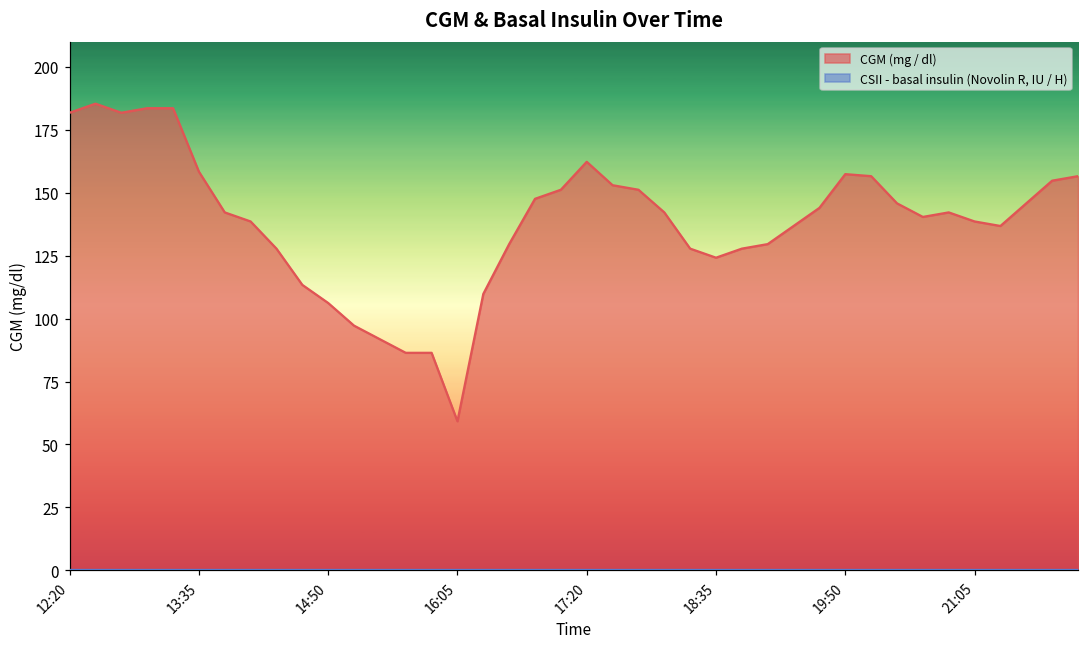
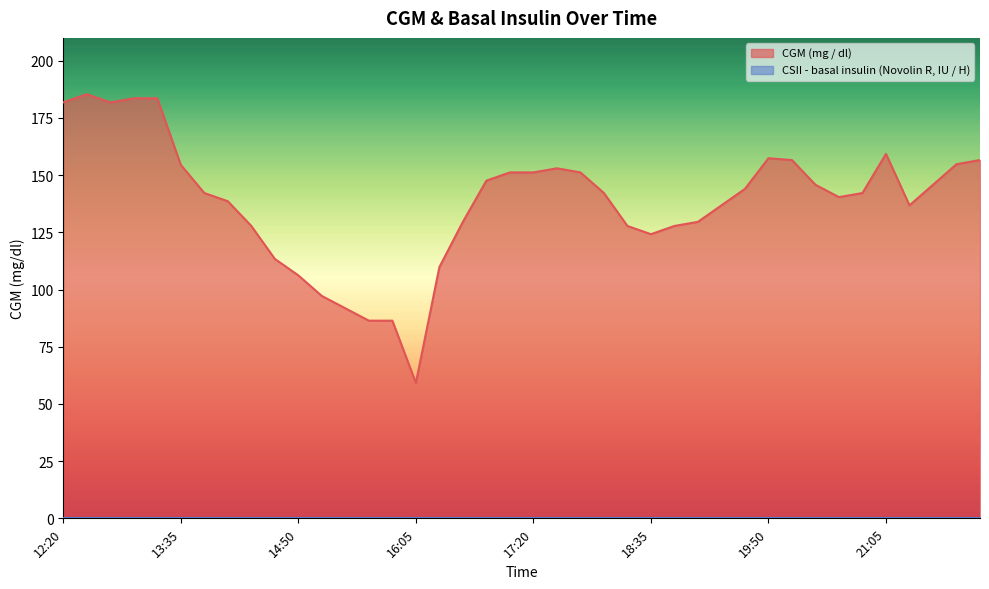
  {
    "CGM (mg / dl)": {
      "12:20": 182,
-     "13:35": 158,
+     "13:35": 155,
      "14:50": 106,
      "16:05": 59,
-     "17:20": 162,
+     "17:20": 151,
      "18:35": 124,
      "19:50": 157,
-     "21:05": 139
+     "21:05": 159
    },
    "CSII - basal insulin (Novolin R, IU / H)": {
      "12:20": 0,
      "13:35": 0,
      "14:50": 0,
      "16:05": 0,
      "17:20": 0,
      "18:35": 0,
      "19:50": 0,
      "21:05": 0
    }
  }
